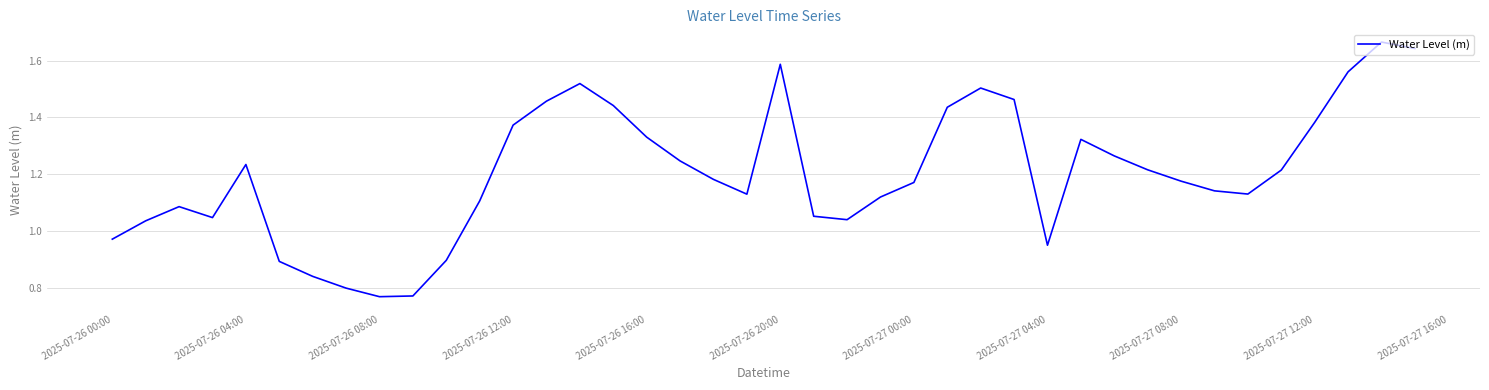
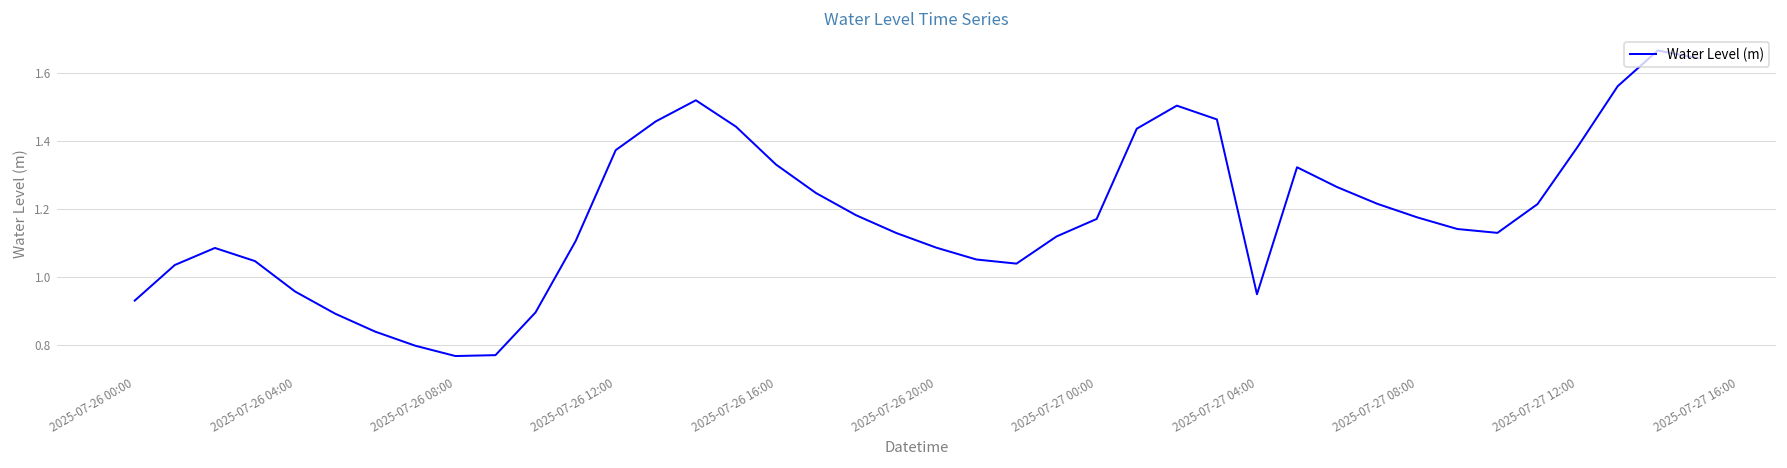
  {
-   "2025-07-26 00:00": 0.97,
-   "2025-07-26 04:00": 1.23,
+   "2025-07-26 00:00": 0.93,
+   "2025-07-26 04:00": 0.96,
    "2025-07-26 08:00": 0.77,
    "2025-07-26 12:00": 1.37,
    "2025-07-26 16:00": 1.33,
-   "2025-07-26 20:00": 1.59,
+   "2025-07-26 20:00": 1.09,
    "2025-07-27 00:00": 1.17,
    "2025-07-27 04:00": 0.95,
    "2025-07-27 08:00": 1.18,
    "2025-07-27 12:00": 1.38
  }
